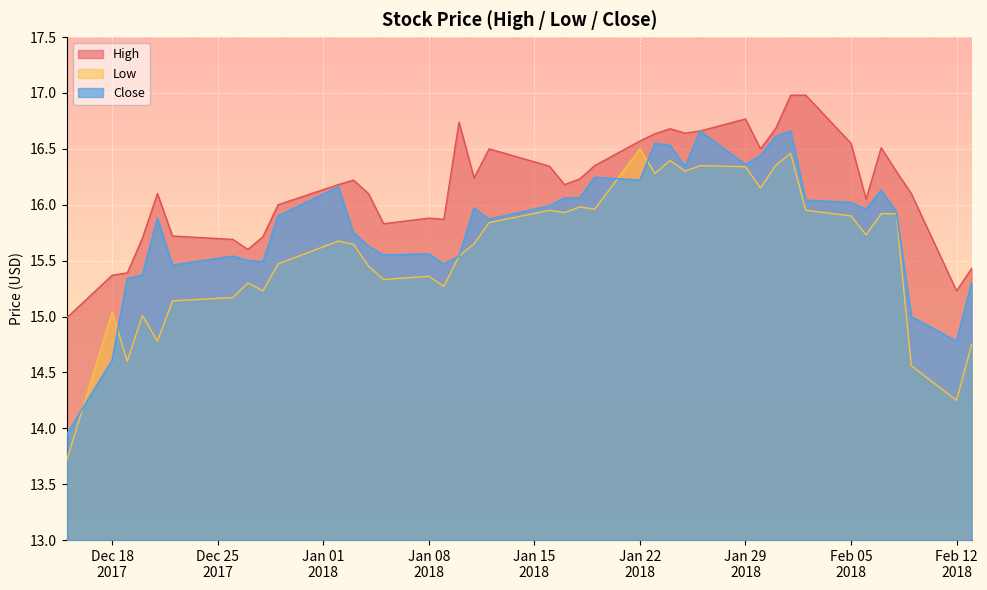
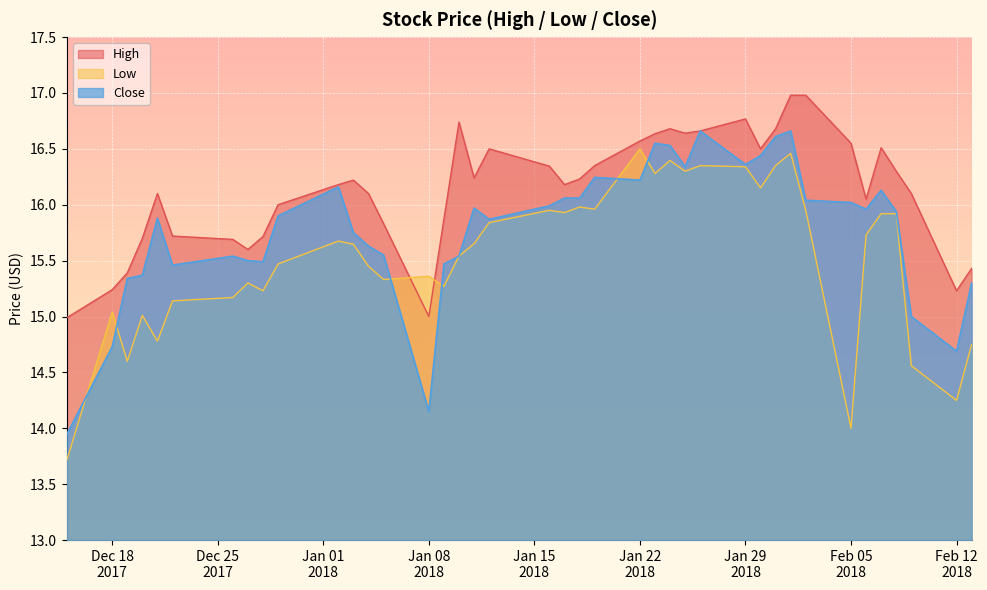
  {
    "High": {
-     "Dec 18 2017": 15.37,
-     "Jan 08 2018": 15.88,
+     "Dec 18 2017": 15.24,
+     "Jan 08 2018": 15.00,
      "Jan 22 2018": 16.57,
      "Jan 29 2018": 16.77,
      "Feb 05 2018": 16.55,
      "Feb 12 2018": 15.23
    },
    "Low": {
      "Dec 18 2017": 15.04,
      "Jan 08 2018": 15.36,
      "Jan 22 2018": 16.5,
-     "Feb 05 2018": 15.9,
+     "Feb 05 2018": 14.0,
      "Feb 12 2018": 14.25
    },
    "Close": {
-     "Dec 18 2017": 14.61,
-     "Jan 08 2018": 15.56,
+     "Dec 18 2017": 14.73,
+     "Jan 08 2018": 14.15,
      "Jan 22 2018": 16.22,
      "Feb 05 2018": 16.02,
-     "Feb 12 2018": 14.78
+     "Feb 12 2018": 14.69
    }
  }
